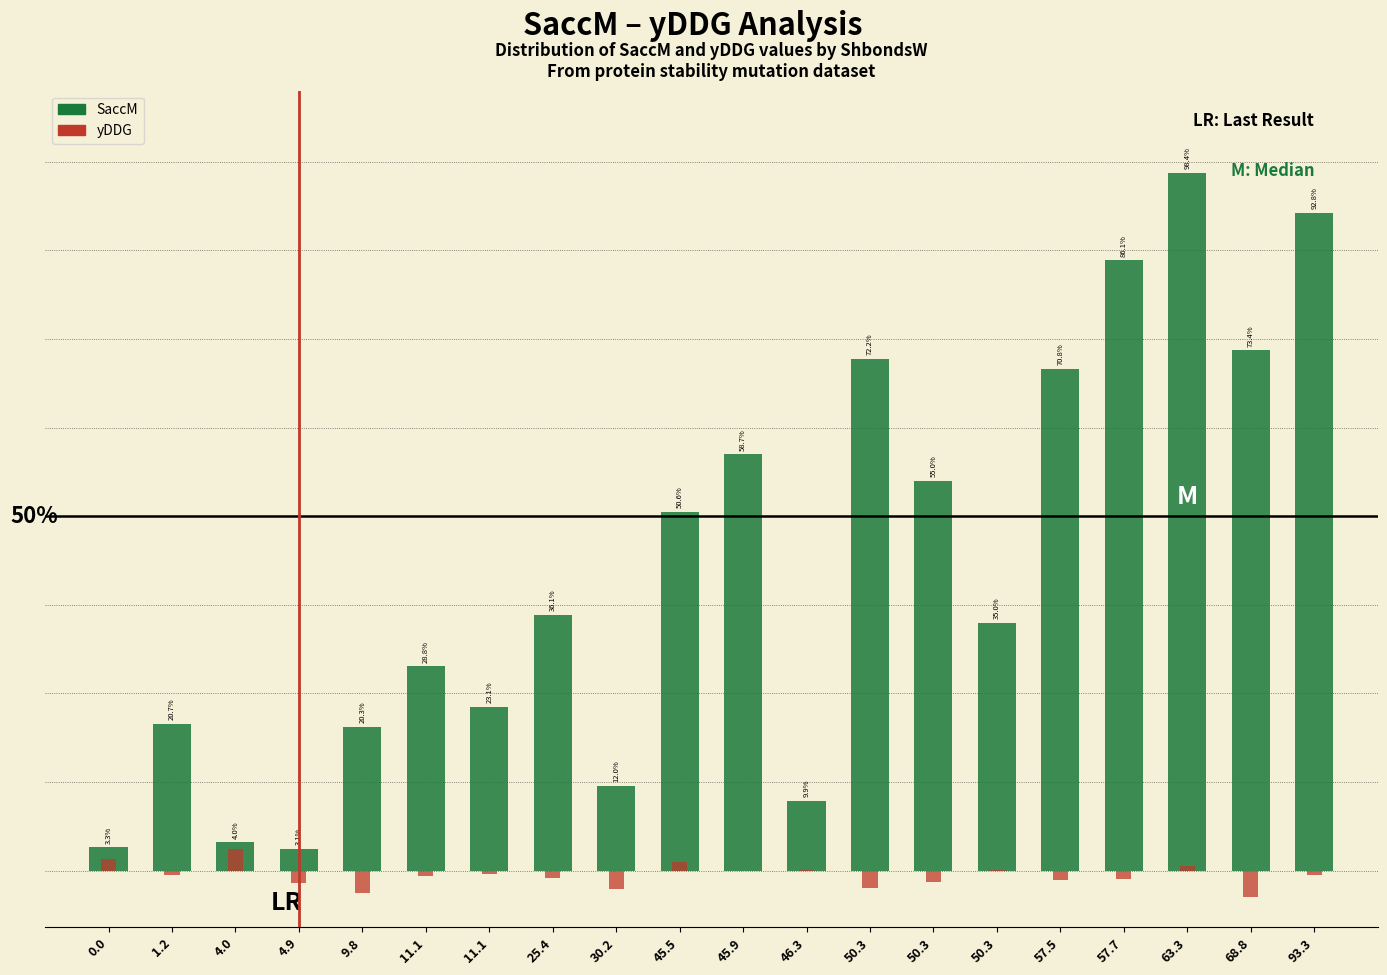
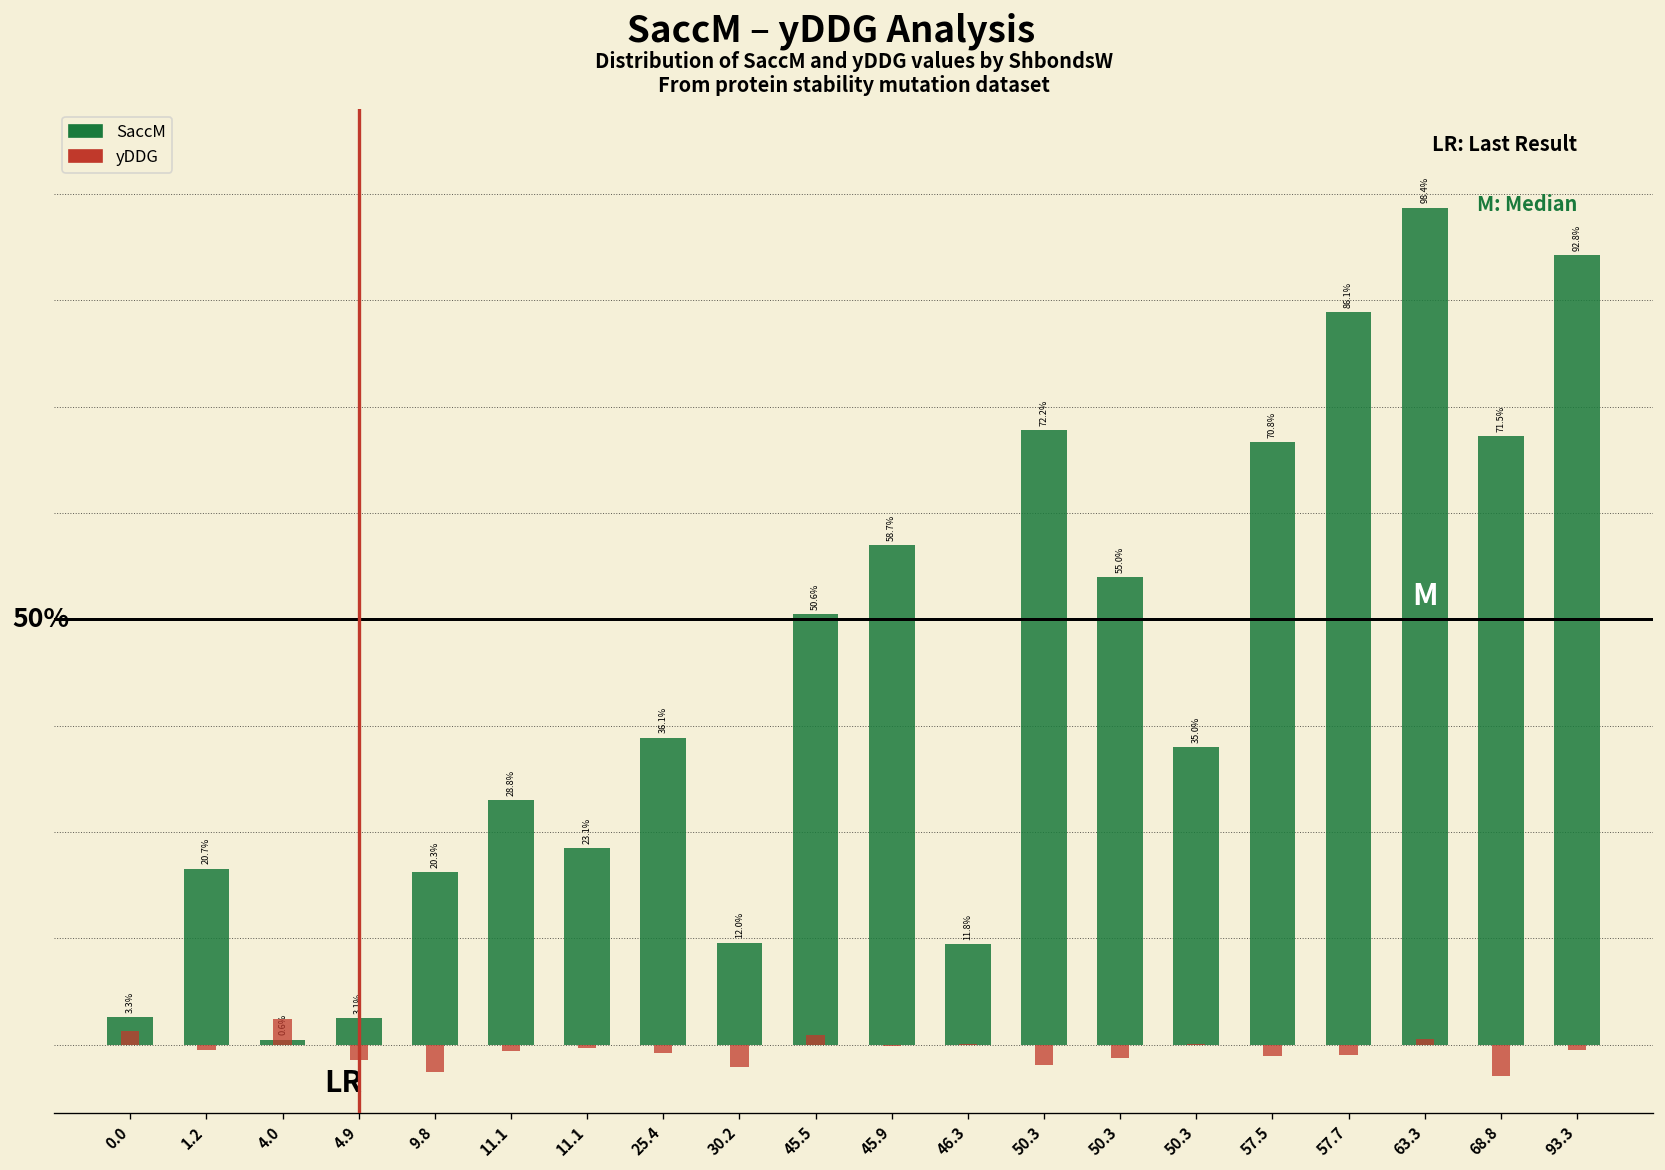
  {
    "SaccM": {
      "0.0": "3.3%",
      "1.2": "20.7%",
-     "4.0": "4.0%",
+     "4.0": "0.6%",
      "4.9": "3.1%",
      "9.8": "20.3%",
      "25.4": "36.1%",
      "30.2": "12.0%",
      "45.5": "50.6%",
      "45.9": "58.7%",
-     "46.3": "9.9%",
+     "46.3": "11.8%",
      "57.5": "70.8%",
      "57.7": "86.1%",
      "63.3": "98.4%",
-     "68.8": "73.4%",
+     "68.8": "71.5%",
      "93.3": "92.8%"
    }
  }
